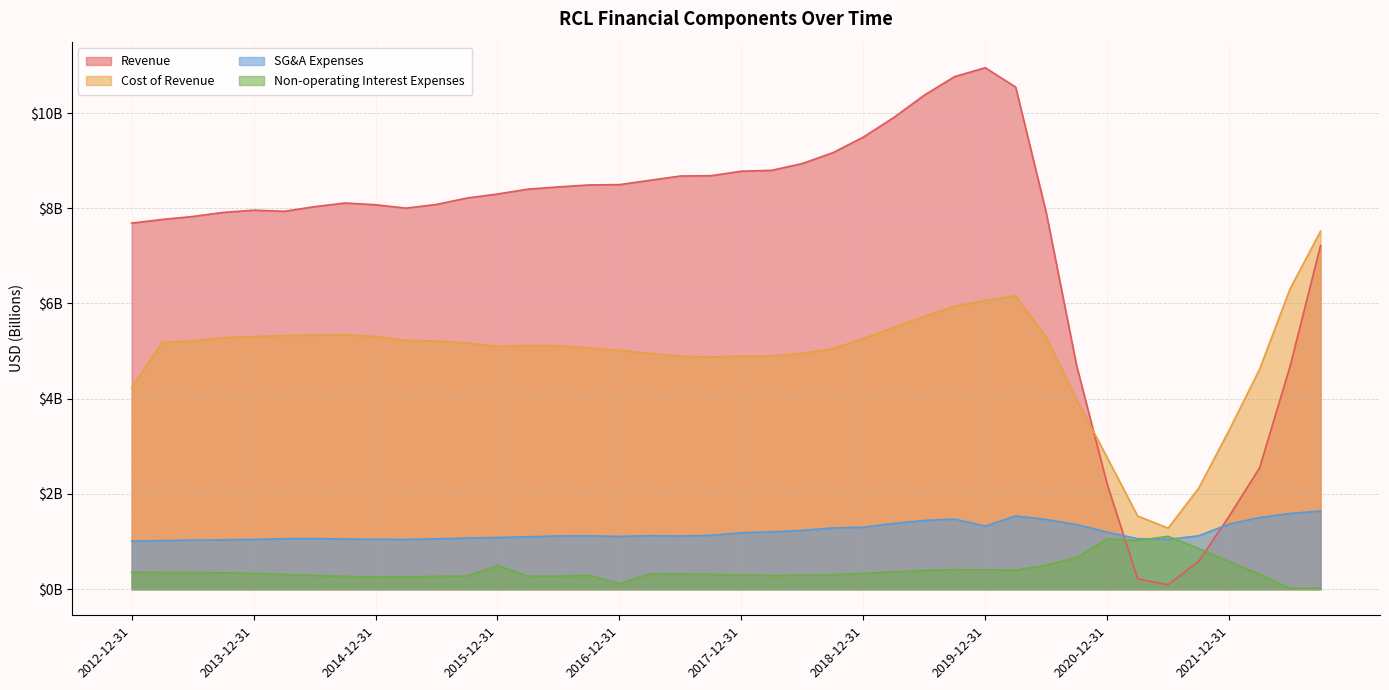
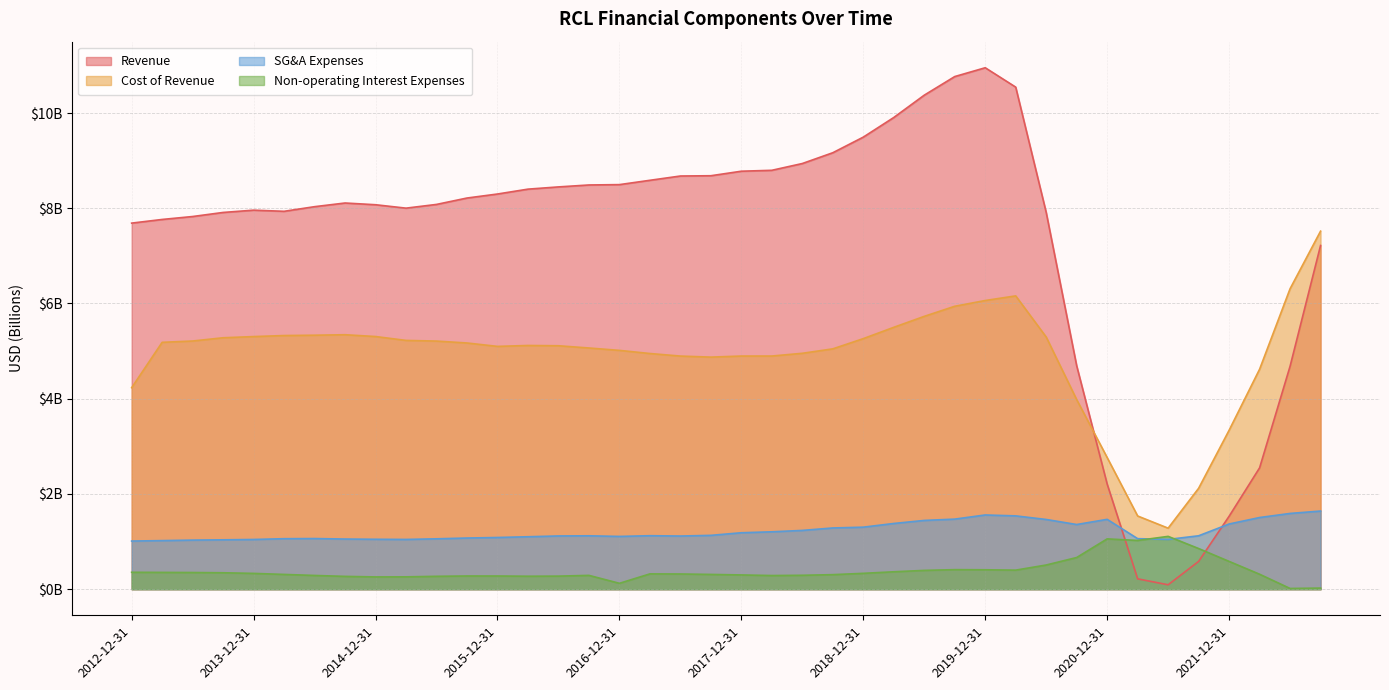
  {
    "Revenue": {
      "2012-12-31": "$7700000000",
      "2013-12-31": "$8000000000",
      "2014-12-31": "$8100000000",
      "2015-12-31": "$8300000000",
      "2016-12-31": "$8500000000",
      "2017-12-31": "$8800000000",
      "2018-12-31": "$9500000000",
      "2019-12-31": "$11000000000",
      "2020-12-31": "$2200000000",
      "2021-12-31": "$1500000000"
    },
    "Cost of Revenue": {
      "2012-12-31": "$4200000000",
      "2013-12-31": "$5300000000",
      "2014-12-31": "$5300000000",
      "2015-12-31": "$5100000000",
      "2016-12-31": "$5000000000",
      "2017-12-31": "$4900000000",
      "2018-12-31": "$5300000000",
      "2019-12-31": "$6100000000",
      "2020-12-31": "$2800000000",
      "2021-12-31": "$3300000000"
    },
    "SG&A Expenses": {
      "2012-12-31": "$1000000000",
      "2013-12-31": "$1000000000",
      "2014-12-31": "$1000000000",
      "2015-12-31": "$1100000000",
      "2016-12-31": "$1100000000",
      "2017-12-31": "$1200000000",
      "2018-12-31": "$1300000000",
-     "2019-12-31": "$1300000000",
-     "2020-12-31": "$1200000000",
+     "2019-12-31": "$1600000000",
+     "2020-12-31": "$1500000000",
      "2021-12-31": "$1400000000"
    },
    "Non-operating Interest Expenses": {
      "2012-12-31": "$400000000",
      "2013-12-31": "$300000000",
      "2014-12-31": "$300000000",
-     "2015-12-31": "$500000000",
+     "2015-12-31": "$300000000",
      "2016-12-31": "$100000000",
      "2017-12-31": "$300000000",
      "2018-12-31": "$300000000",
      "2019-12-31": "$400000000",
      "2020-12-31": "$1100000000",
      "2021-12-31": "$600000000"
    }
  }
